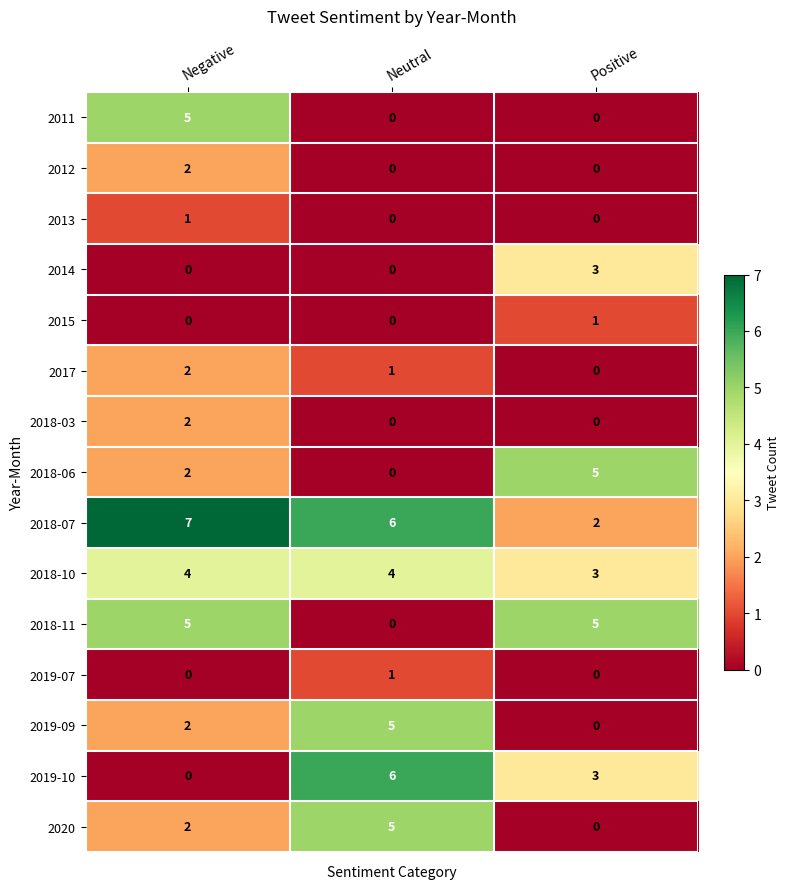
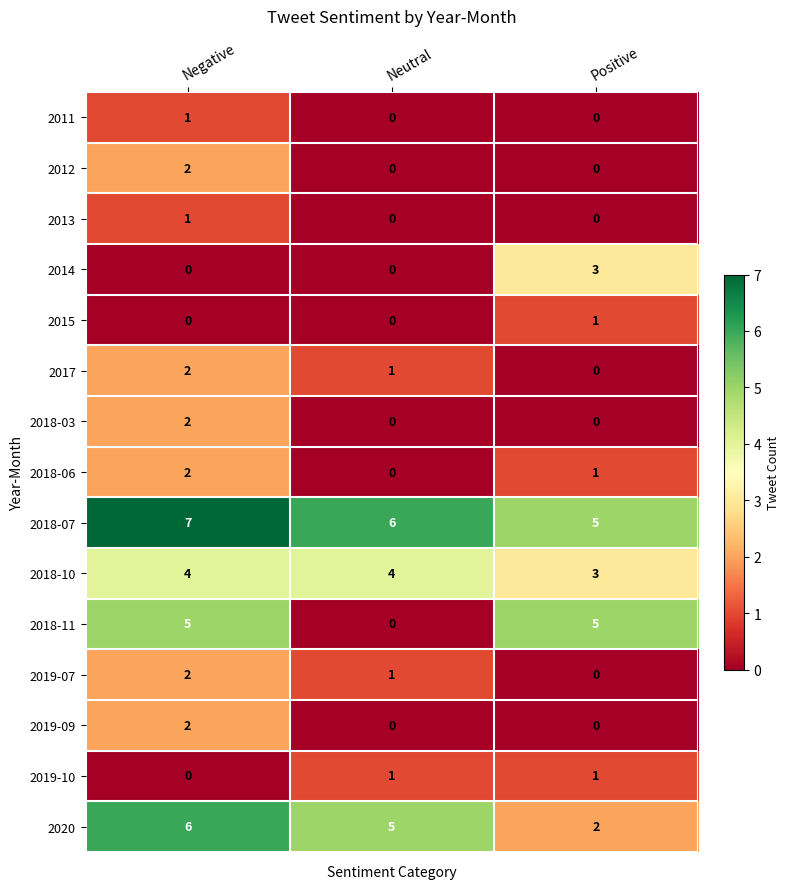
  {
    "2011": {
-     "Negative": 5,
+     "Negative": 1,
      "Neutral": 0,
      "Positive": 0
    },
    "2012": {
      "Negative": 2,
      "Neutral": 0,
      "Positive": 0
    },
    "2013": {
      "Negative": 1,
      "Neutral": 0,
      "Positive": 0
    },
    "2014": {
      "Negative": 0,
      "Neutral": 0,
      "Positive": 3
    },
    "2015": {
      "Negative": 0,
      "Neutral": 0,
      "Positive": 1
    },
    "2017": {
      "Negative": 2,
      "Neutral": 1,
      "Positive": 0
    },
    "2018-03": {
      "Negative": 2,
      "Neutral": 0,
      "Positive": 0
    },
    "2018-06": {
      "Negative": 2,
      "Neutral": 0,
-     "Positive": 5
+     "Positive": 1
    },
    "2018-07": {
      "Negative": 7,
      "Neutral": 6,
-     "Positive": 2
+     "Positive": 5
    },
    "2018-10": {
      "Negative": 4,
      "Neutral": 4,
      "Positive": 3
    },
    "2018-11": {
      "Negative": 5,
      "Neutral": 0,
      "Positive": 5
    },
    "2019-07": {
-     "Negative": 0,
+     "Negative": 2,
      "Neutral": 1,
      "Positive": 0
    },
    "2019-09": {
      "Negative": 2,
-     "Neutral": 5,
+     "Neutral": 0,
      "Positive": 0
    },
    "2019-10": {
      "Negative": 0,
-     "Neutral": 6,
-     "Positive": 3
+     "Neutral": 1,
+     "Positive": 1
    },
    "2020": {
-     "Negative": 2,
+     "Negative": 6,
      "Neutral": 5,
-     "Positive": 0
+     "Positive": 2
    }
  }
